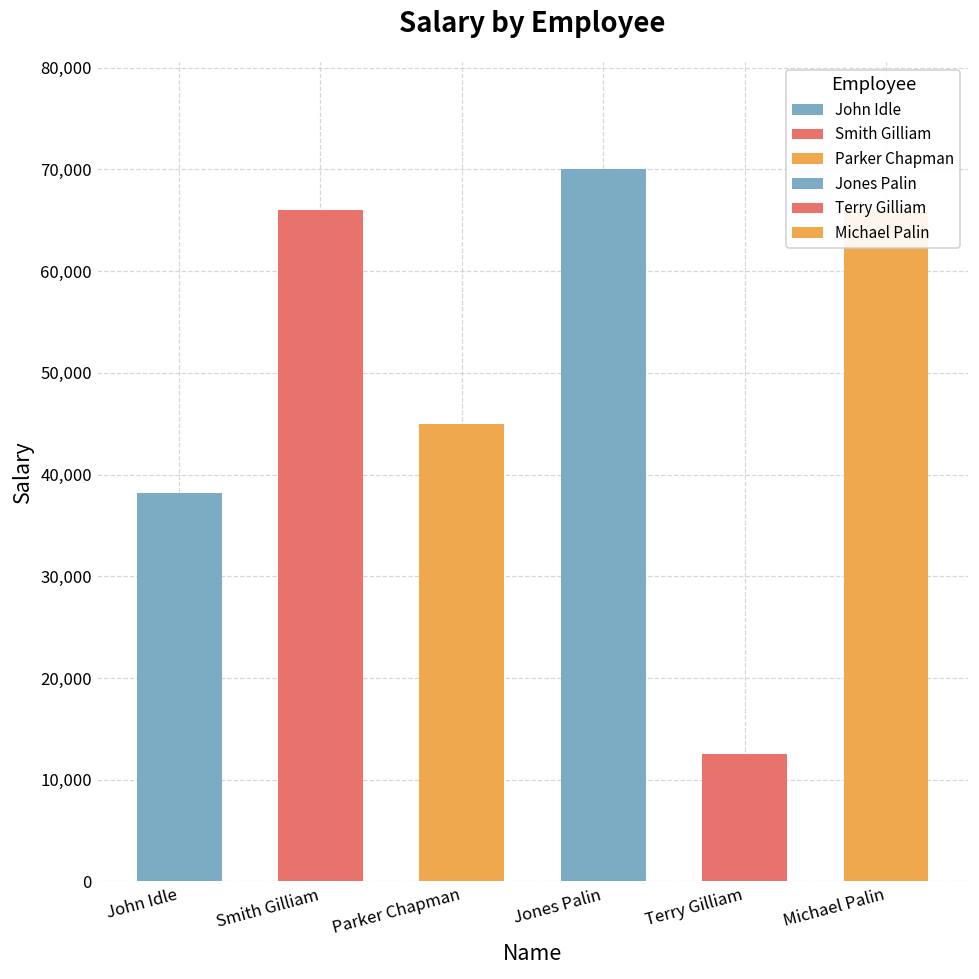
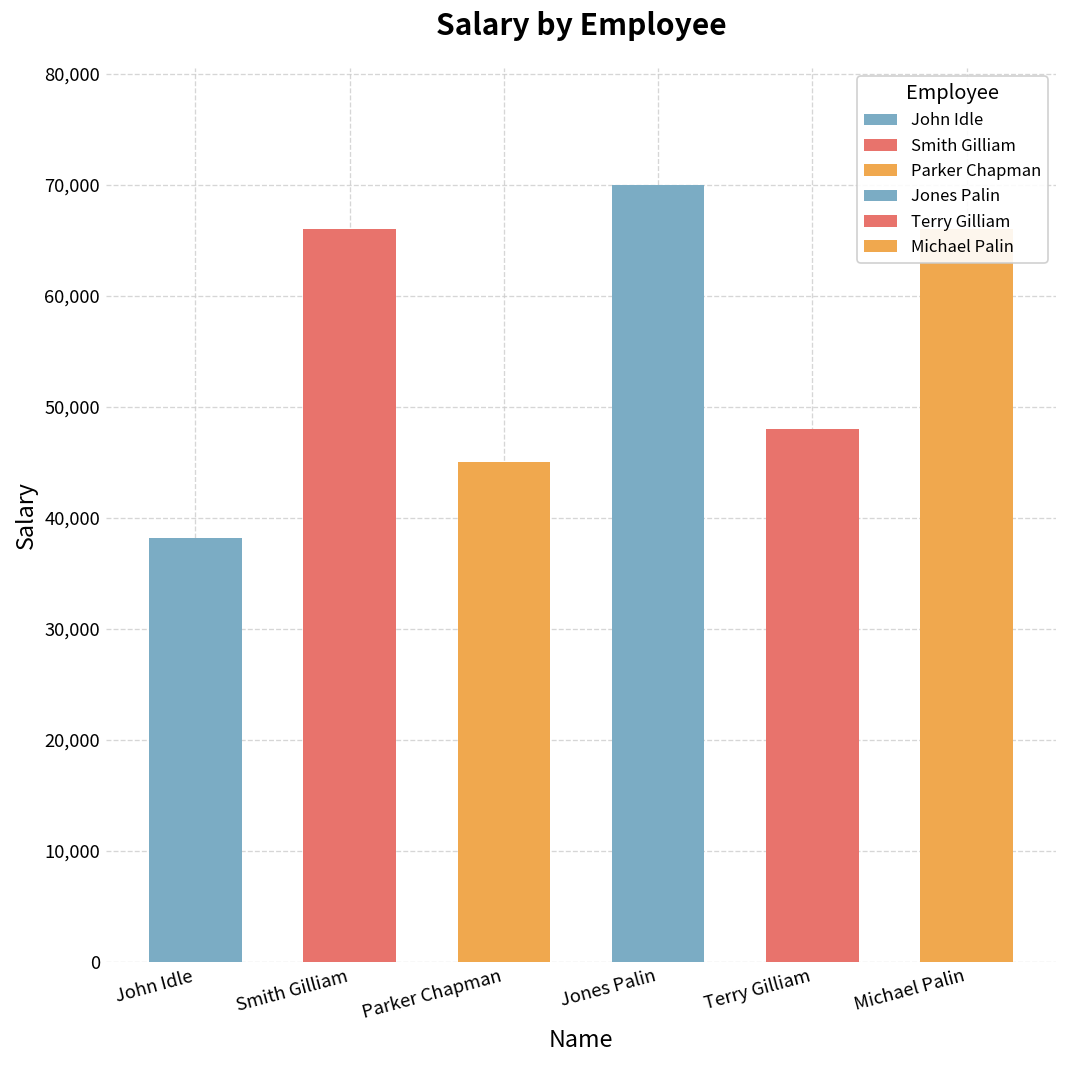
  {
    "John Idle": "38,000",
    "Smith Gilliam": "66,000",
    "Parker Chapman": "45,000",
    "Jones Palin": "70,000",
-   "Terry Gilliam": "13,000"
+   "Terry Gilliam": "48,000"
  }
